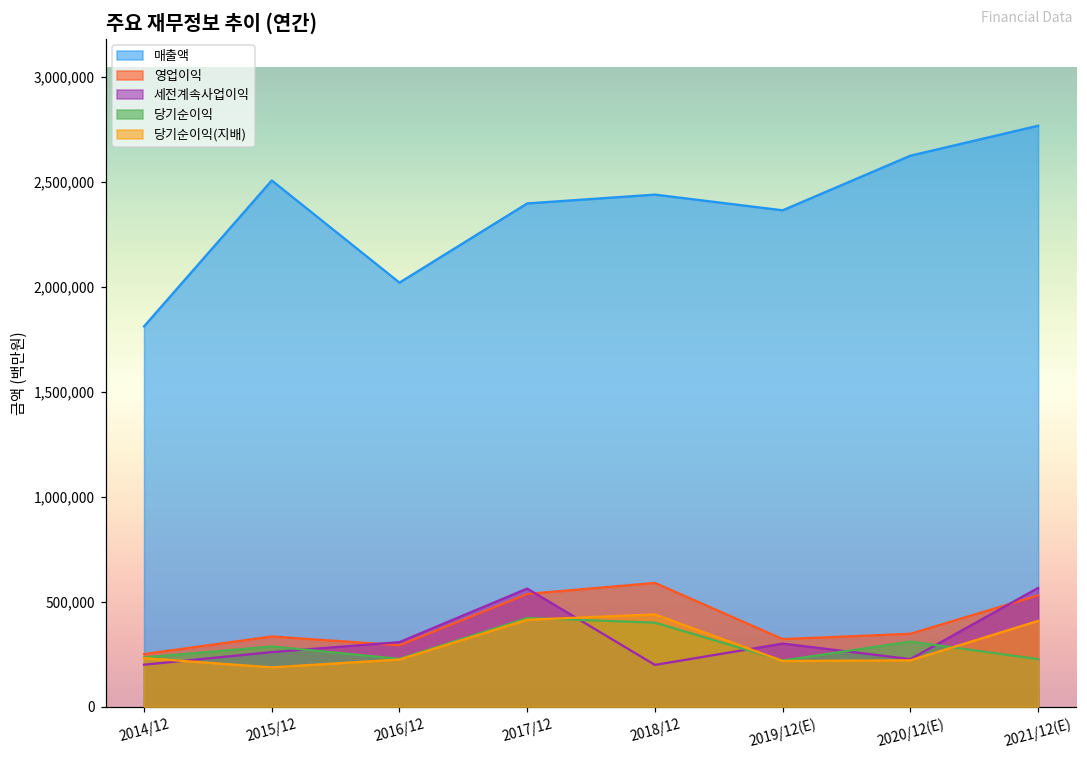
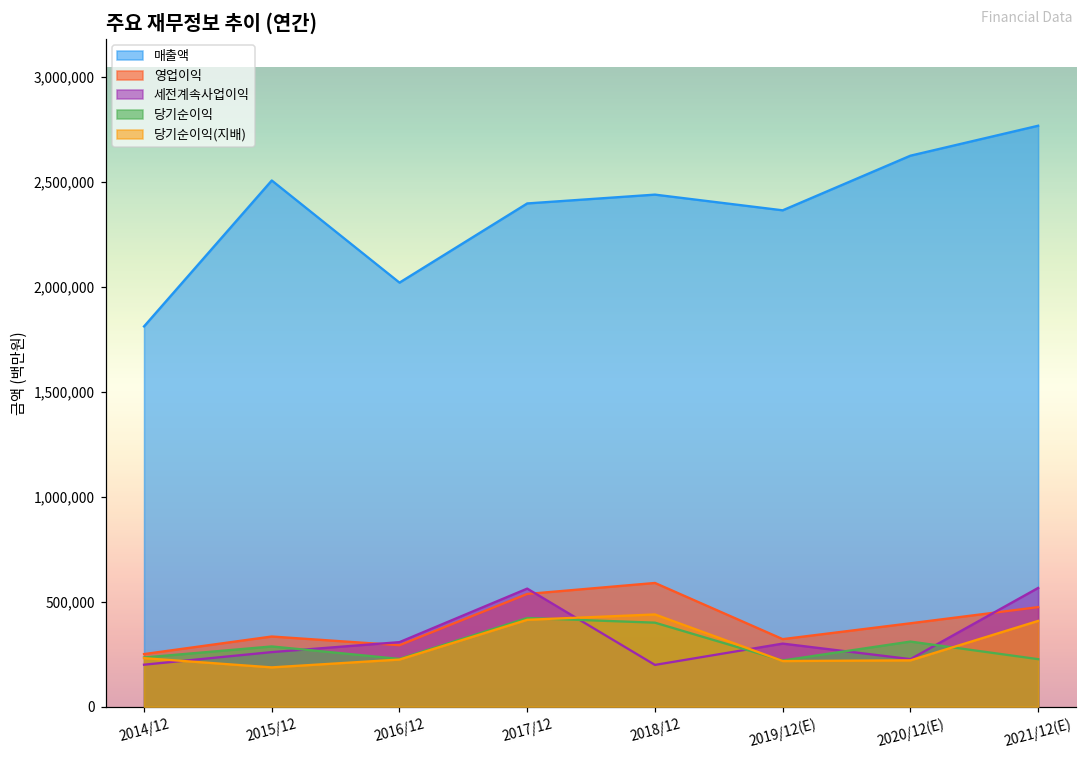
  {
    "매출액": {
      "2014/12": "1,810,000",
      "2015/12": "2,510,000",
      "2016/12": "2,020,000",
      "2017/12": "2,400,000",
      "2018/12": "2,440,000",
      "2019/12(E)": "2,360,000",
      "2020/12(E)": "2,620,000",
      "2021/12(E)": "2,770,000"
    },
    "영업이익": {
      "2014/12": "250,000",
      "2015/12": "330,000",
      "2016/12": "290,000",
      "2017/12": "540,000",
      "2018/12": "590,000",
      "2019/12(E)": "320,000",
-     "2020/12(E)": "350,000",
-     "2021/12(E)": "530,000"
+     "2020/12(E)": "400,000",
+     "2021/12(E)": "470,000"
    },
    "세전계속사업이익": {
      "2014/12": "200,000",
      "2015/12": "260,000",
      "2016/12": "310,000",
      "2017/12": "560,000",
      "2018/12": "200,000",
      "2019/12(E)": "300,000",
      "2021/12(E)": "570,000"
    },
    "당기순이익": {
      "2015/12": "290,000",
      "2018/12": "400,000",
      "2020/12(E)": "310,000",
      "2021/12(E)": "230,000"
    },
    "당기순이익(지배)": {
      "2015/12": "190,000",
      "2018/12": "440,000",
      "2021/12(E)": "410,000"
    }
  }
